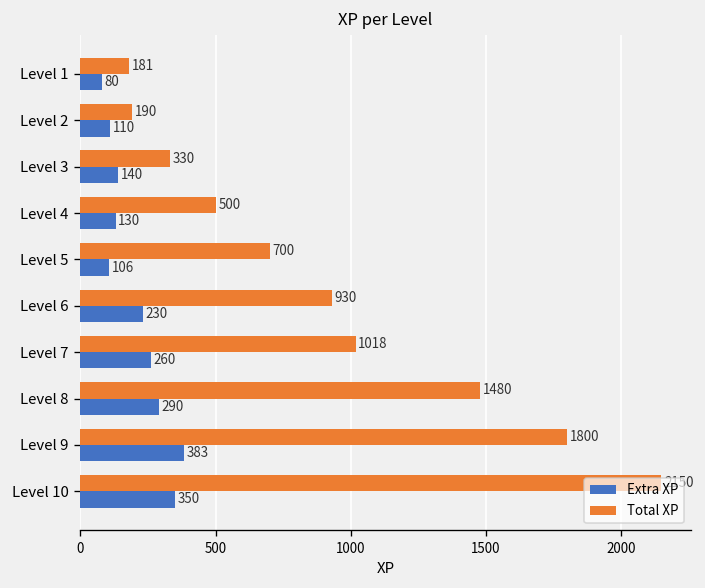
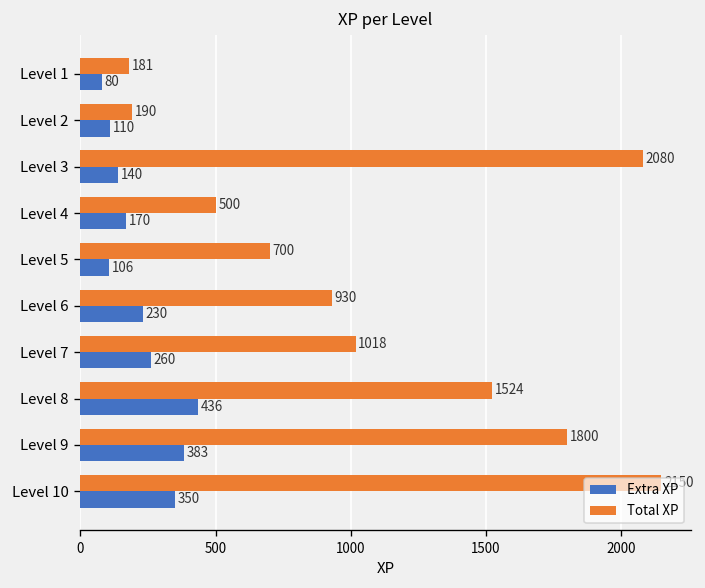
  {
    "Extra XP": {
      "Level 1": 80,
      "Level 2": 110,
      "Level 3": 140,
-     "Level 4": 130,
+     "Level 4": 170,
      "Level 5": 106,
      "Level 6": 230,
      "Level 7": 260,
-     "Level 8": 290,
+     "Level 8": 436,
      "Level 9": 383,
      "Level 10": 350
    },
    "Total XP": {
      "Level 1": 181,
      "Level 2": 190,
-     "Level 3": 330,
+     "Level 3": 2080,
      "Level 4": 500,
      "Level 5": 700,
      "Level 6": 930,
      "Level 7": 1018,
-     "Level 8": 1480,
+     "Level 8": 1524,
      "Level 9": 1800
    }
  }
